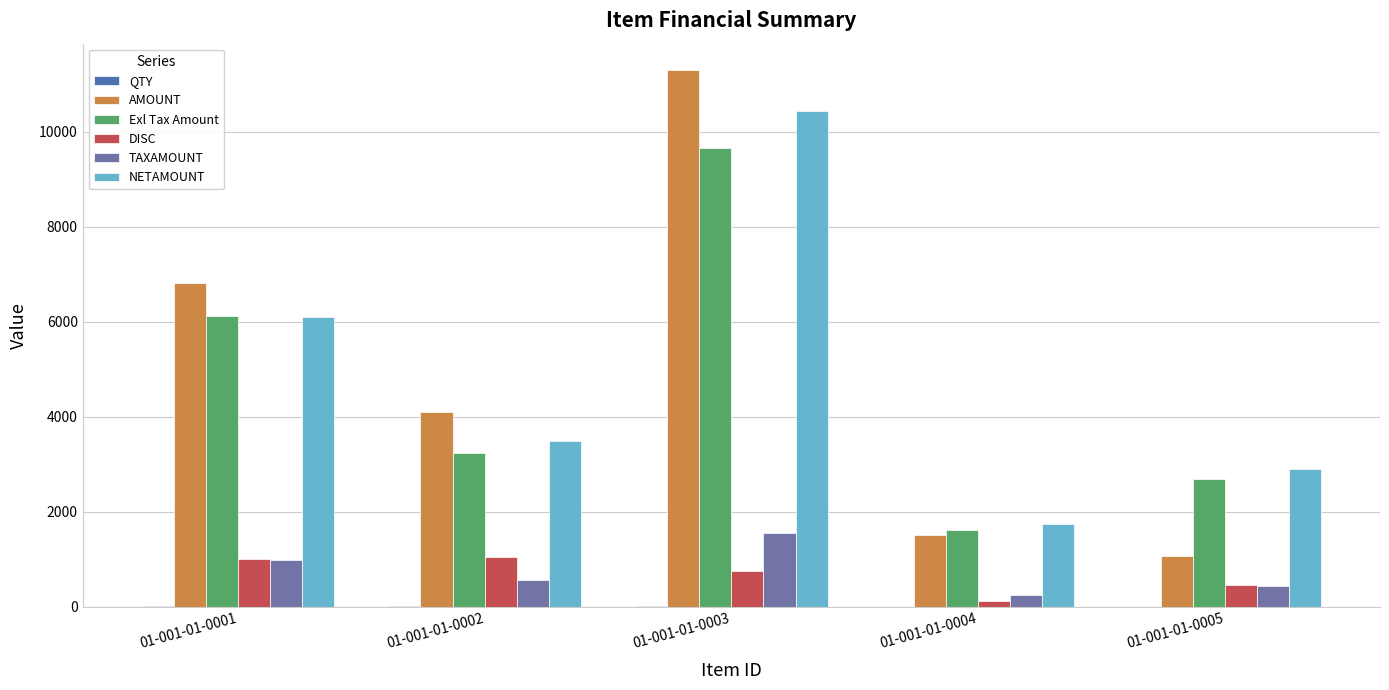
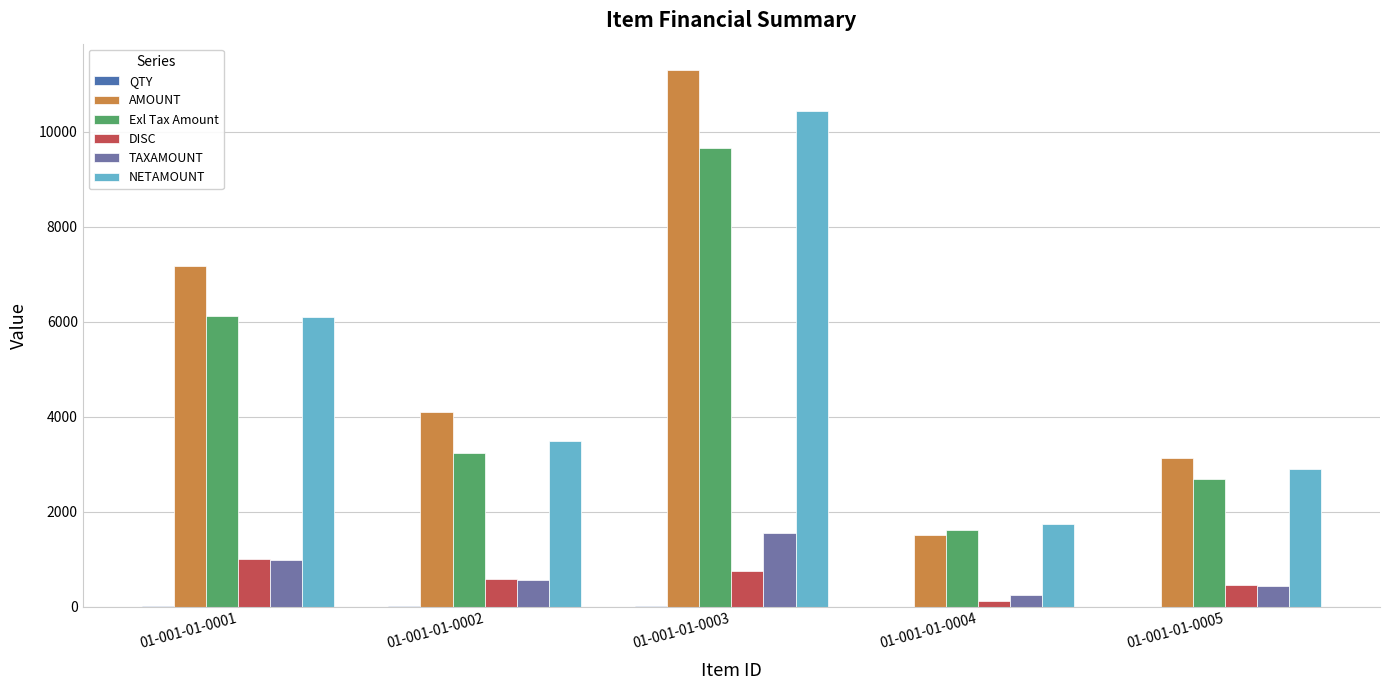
  {
    "AMOUNT": {
-     "01-001-01-0001": 6800,
+     "01-001-01-0001": 7200,
      "01-001-01-0002": 4100,
      "01-001-01-0003": 11300,
      "01-001-01-0004": 1500,
-     "01-001-01-0005": 1100
+     "01-001-01-0005": 3100
    },
    "Exl Tax Amount": {
      "01-001-01-0001": 6100,
      "01-001-01-0002": 3200,
      "01-001-01-0003": 9600,
      "01-001-01-0004": 1600,
      "01-001-01-0005": 2700
    },
    "DISC": {
      "01-001-01-0001": 1000,
-     "01-001-01-0002": 1100,
+     "01-001-01-0002": 600,
      "01-001-01-0003": 800,
      "01-001-01-0004": 100,
      "01-001-01-0005": 500
    },
    "NETAMOUNT": {
      "01-001-01-0001": 6100,
      "01-001-01-0002": 3500,
      "01-001-01-0003": 10400,
      "01-001-01-0004": 1700,
      "01-001-01-0005": 2900
    }
  }
